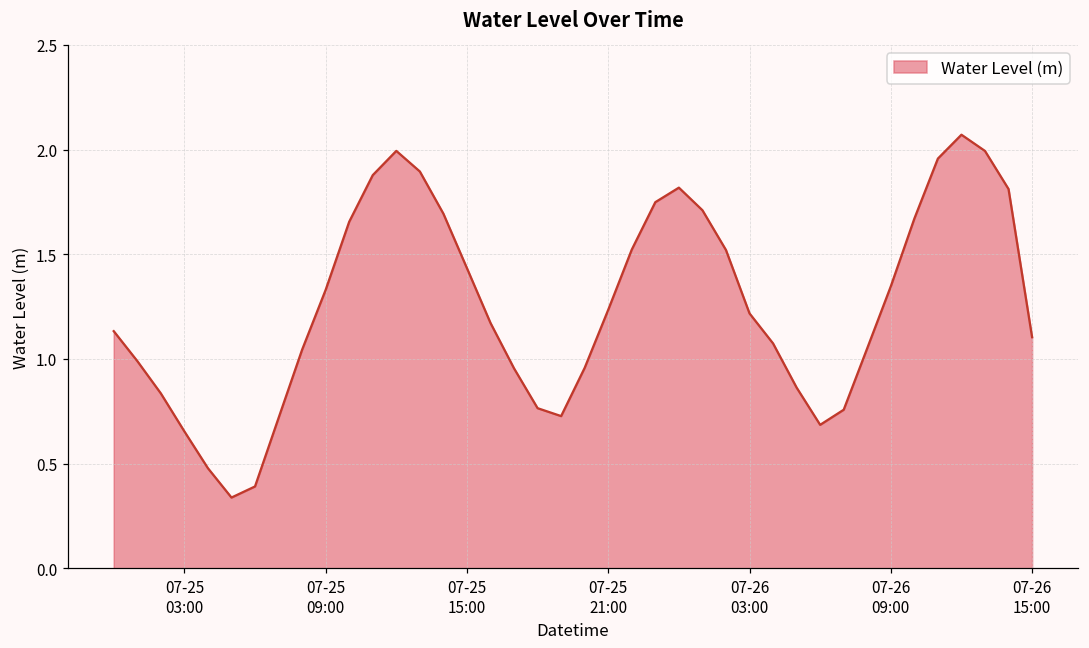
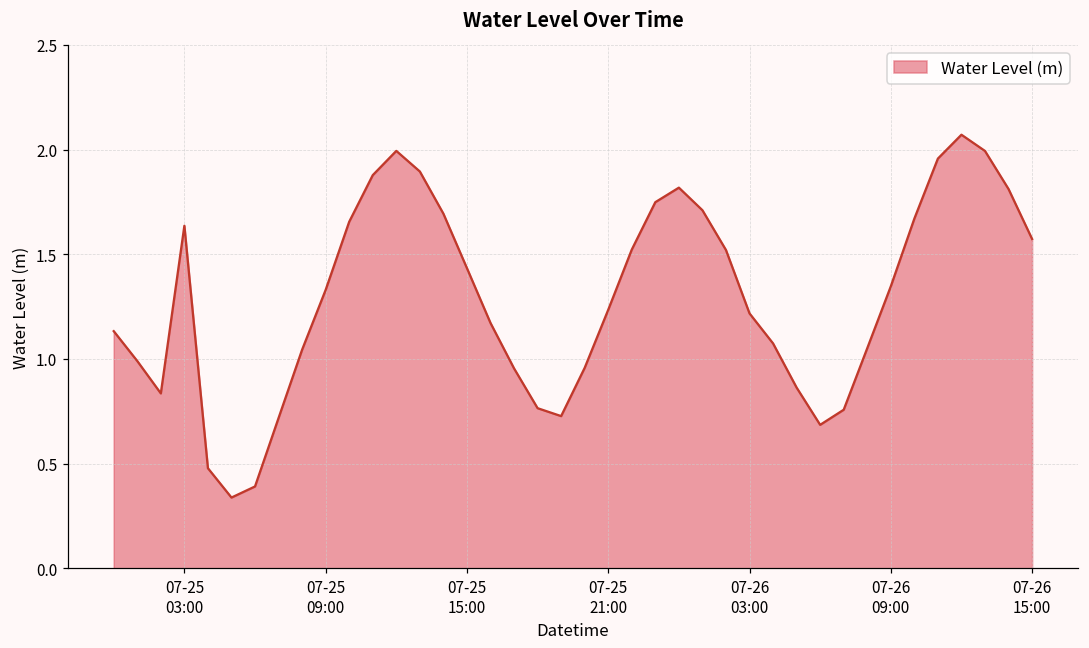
  {
-   "07-25 03:00": 0.65,
+   "07-25 03:00": 1.64,
    "07-25 09:00": 1.33,
    "07-25 15:00": 1.43,
    "07-25 21:00": 1.23,
    "07-26 03:00": 1.22,
    "07-26 09:00": 1.35,
-   "07-26 15:00": 1.10
+   "07-26 15:00": 1.57
  }
